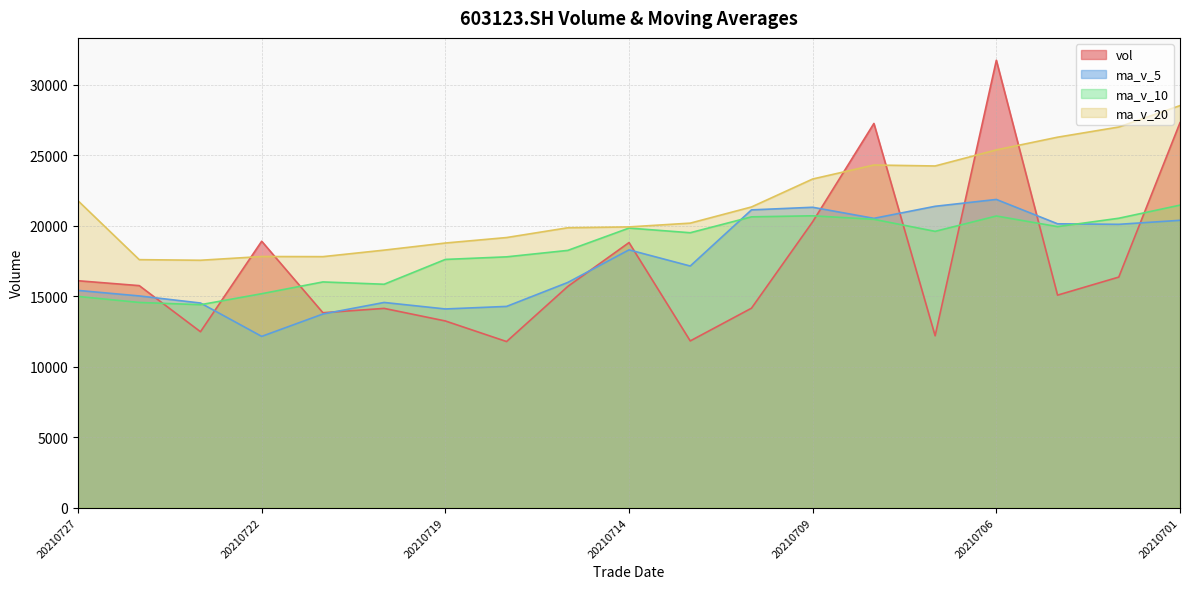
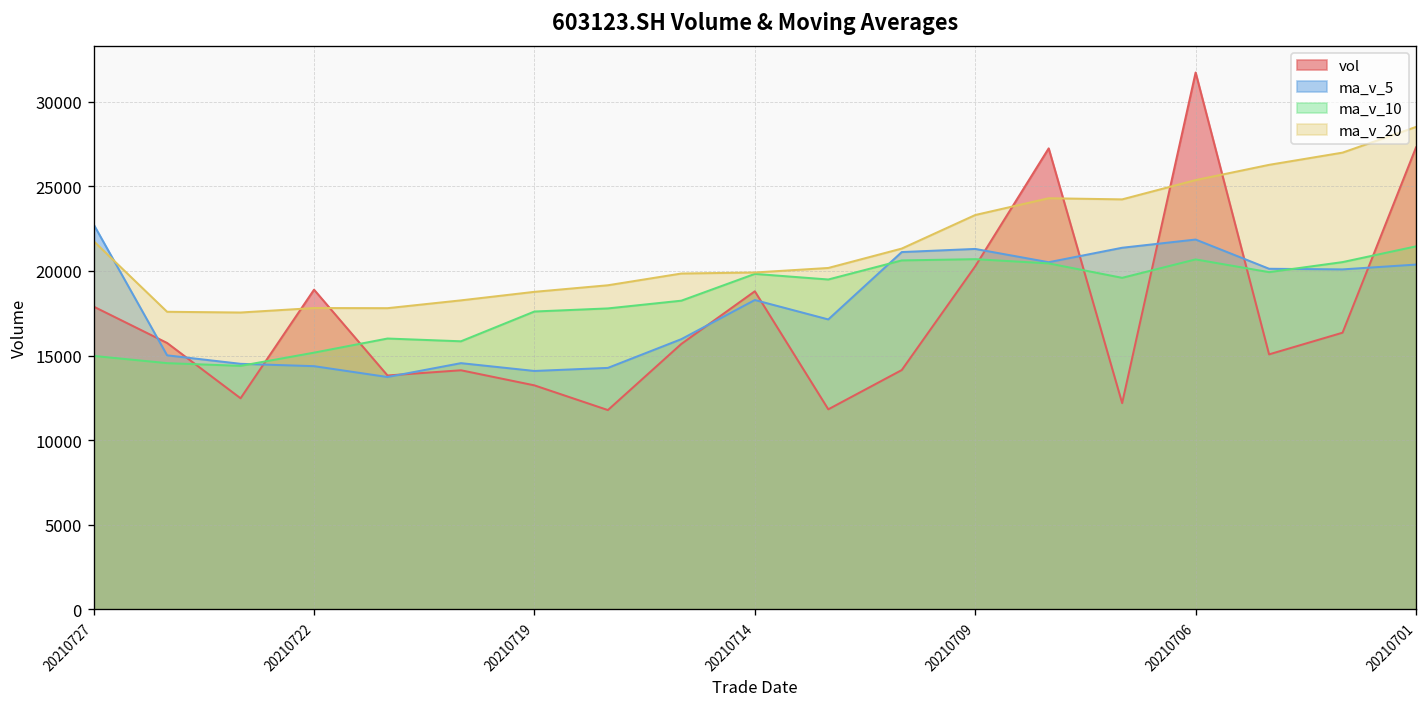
  {
    "vol": {
-     "20210727": 16100,
+     "20210727": 17900,
      "20210722": 18900,
      "20210719": 13200,
      "20210714": 18800,
      "20210709": 20300,
      "20210706": 31700,
      "20210701": 27300
    },
    "ma_v_5": {
-     "20210727": 15400,
-     "20210722": 12100,
+     "20210727": 22700,
+     "20210722": 14400,
      "20210719": 14100,
      "20210714": 18300,
      "20210709": 21300,
      "20210706": 21900,
      "20210701": 20400
    },
    "ma_v_10": {
      "20210727": 15000,
      "20210722": 15200,
      "20210719": 17600,
      "20210709": 20700,
      "20210706": 20700,
      "20210701": 21500
    },
    "ma_v_20": {
      "20210727": 21800,
      "20210722": 17800,
      "20210719": 18800,
      "20210709": 23300,
      "20210706": 25400,
      "20210701": 28500
    }
  }
